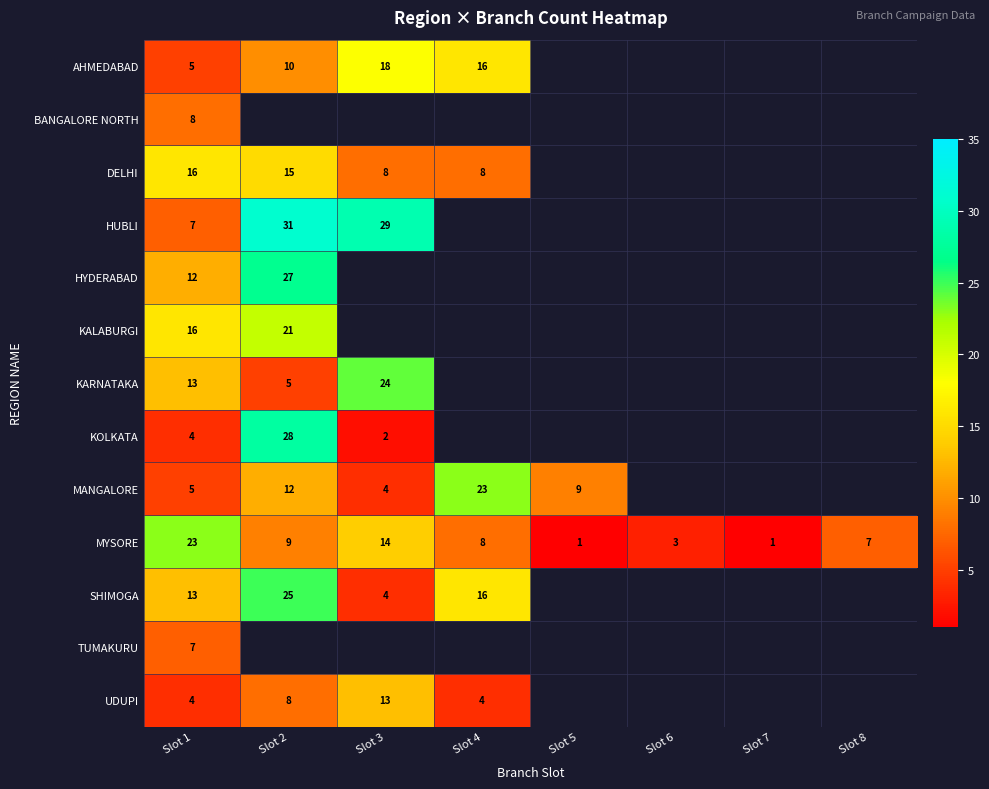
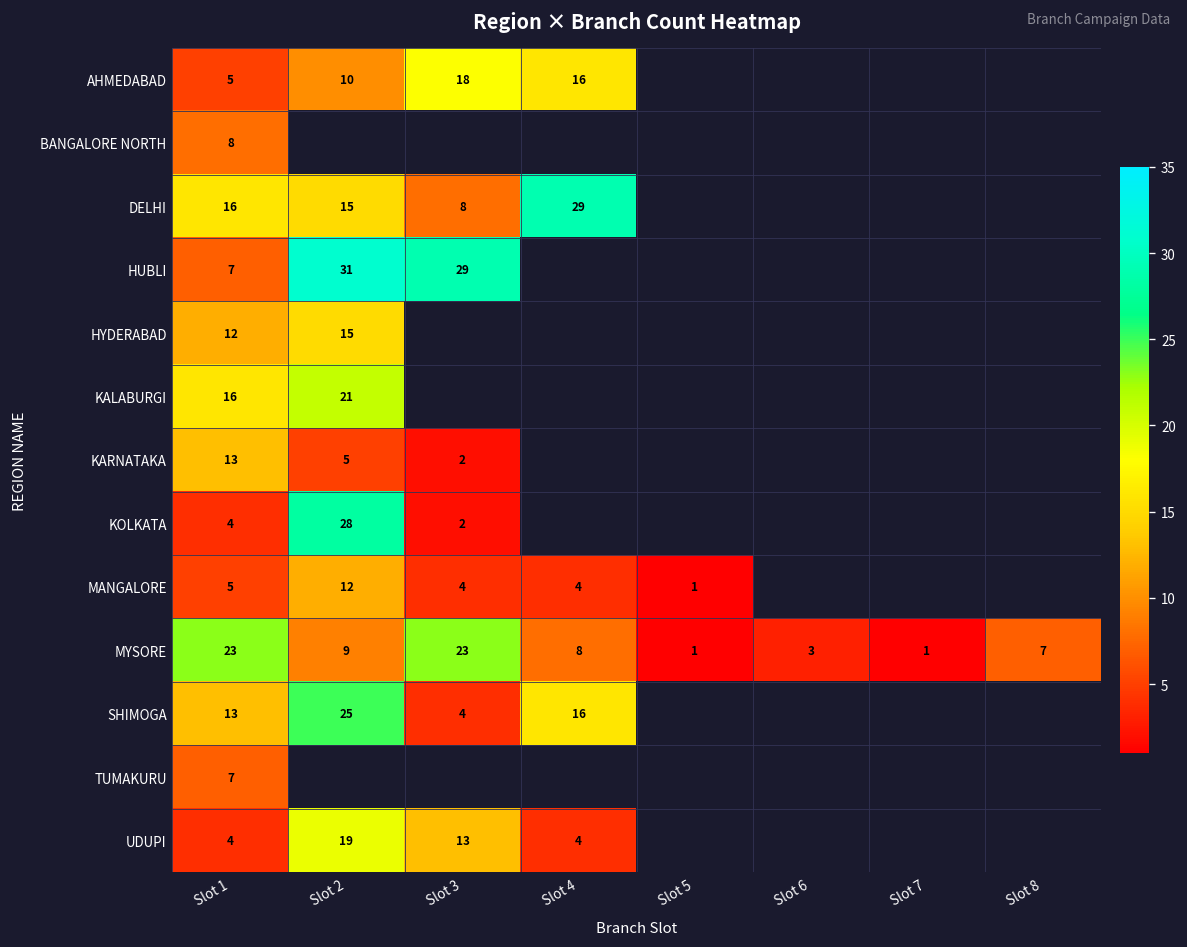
  {
    "AHMEDABAD": {
      "Slot 1": 5,
      "Slot 2": 10,
      "Slot 3": 18,
      "Slot 4": 16
    },
    "BANGALORE NORTH": {
      "Slot 1": 8
    },
    "DELHI": {
      "Slot 1": 16,
      "Slot 2": 15,
      "Slot 3": 8,
-     "Slot 4": 8
+     "Slot 4": 29
    },
    "HUBLI": {
      "Slot 1": 7,
      "Slot 2": 31,
      "Slot 3": 29
    },
    "HYDERABAD": {
      "Slot 1": 12,
-     "Slot 2": 27
+     "Slot 2": 15
    },
    "KALABURGI": {
      "Slot 1": 16,
      "Slot 2": 21
    },
    "KARNATAKA": {
      "Slot 1": 13,
      "Slot 2": 5,
-     "Slot 3": 24
+     "Slot 3": 2
    },
    "KOLKATA": {
      "Slot 1": 4,
      "Slot 2": 28,
      "Slot 3": 2
    },
    "MANGALORE": {
      "Slot 1": 5,
      "Slot 2": 12,
      "Slot 3": 4,
-     "Slot 4": 23,
-     "Slot 5": 9
+     "Slot 4": 4,
+     "Slot 5": 1
    },
    "MYSORE": {
      "Slot 1": 23,
      "Slot 2": 9,
-     "Slot 3": 14,
+     "Slot 3": 23,
      "Slot 4": 8,
      "Slot 5": 1,
      "Slot 6": 3,
      "Slot 7": 1,
      "Slot 8": 7
    },
    "SHIMOGA": {
      "Slot 1": 13,
      "Slot 2": 25,
      "Slot 3": 4,
      "Slot 4": 16
    },
    "TUMAKURU": {
      "Slot 1": 7
    },
    "UDUPI": {
      "Slot 1": 4,
-     "Slot 2": 8,
+     "Slot 2": 19,
      "Slot 3": 13,
      "Slot 4": 4
    }
  }
